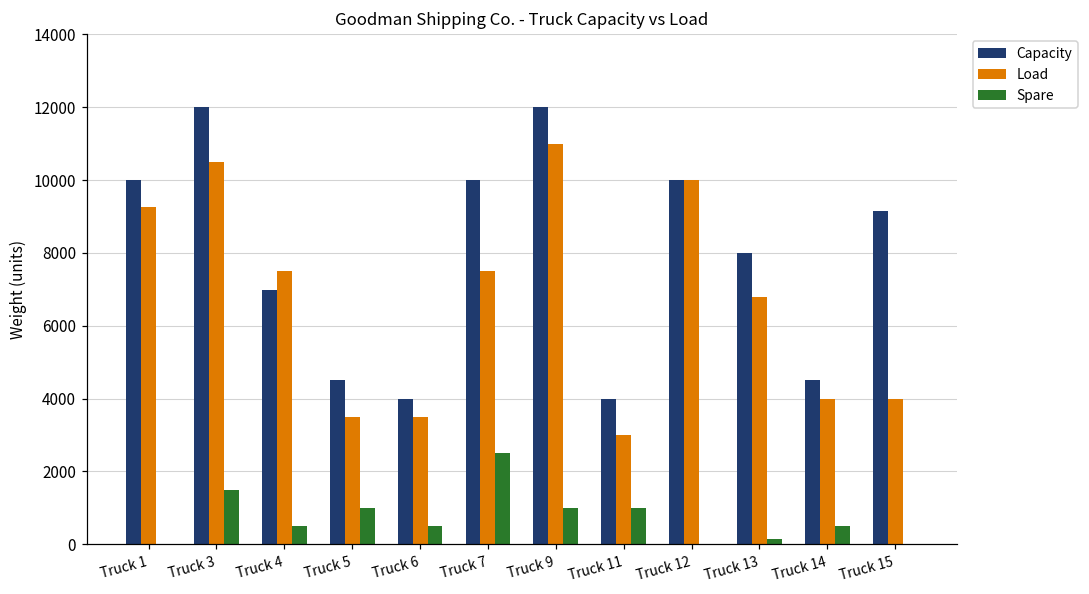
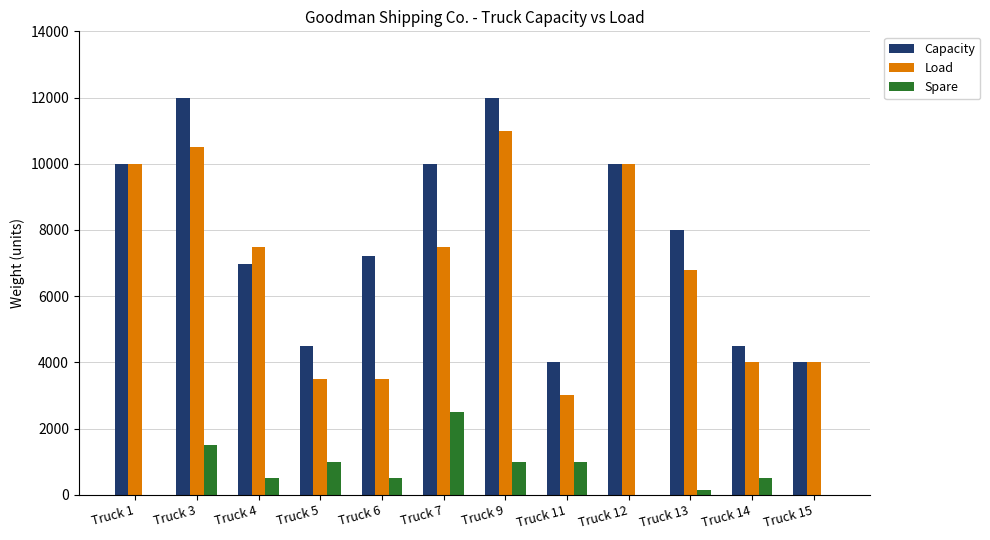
  {
    "Capacity": {
      "Truck 1": 10000,
      "Truck 3": 12000,
      "Truck 4": 7000,
      "Truck 5": 4500,
-     "Truck 6": 4000,
+     "Truck 6": 7200,
      "Truck 7": 10000,
      "Truck 9": 12000,
      "Truck 11": 4000,
      "Truck 12": 10000,
      "Truck 13": 8000,
      "Truck 14": 4500,
-     "Truck 15": 9200
+     "Truck 15": 4000
    },
    "Load": {
-     "Truck 1": 9300,
+     "Truck 1": 10000,
      "Truck 3": 10500,
      "Truck 4": 7500,
      "Truck 5": 3500,
      "Truck 6": 3500,
      "Truck 7": 7500,
      "Truck 9": 11000,
      "Truck 11": 3000,
      "Truck 12": 10000,
      "Truck 13": 6800,
      "Truck 14": 4000,
      "Truck 15": 4000
    },
    "Spare": {
      "Truck 1": 0,
      "Truck 3": 1500,
      "Truck 4": 500,
      "Truck 5": 1000,
      "Truck 6": 500,
      "Truck 7": 2500,
      "Truck 9": 1000,
      "Truck 11": 1000,
      "Truck 12": 0,
      "Truck 13": 100,
      "Truck 14": 500,
      "Truck 15": 0
    }
  }
